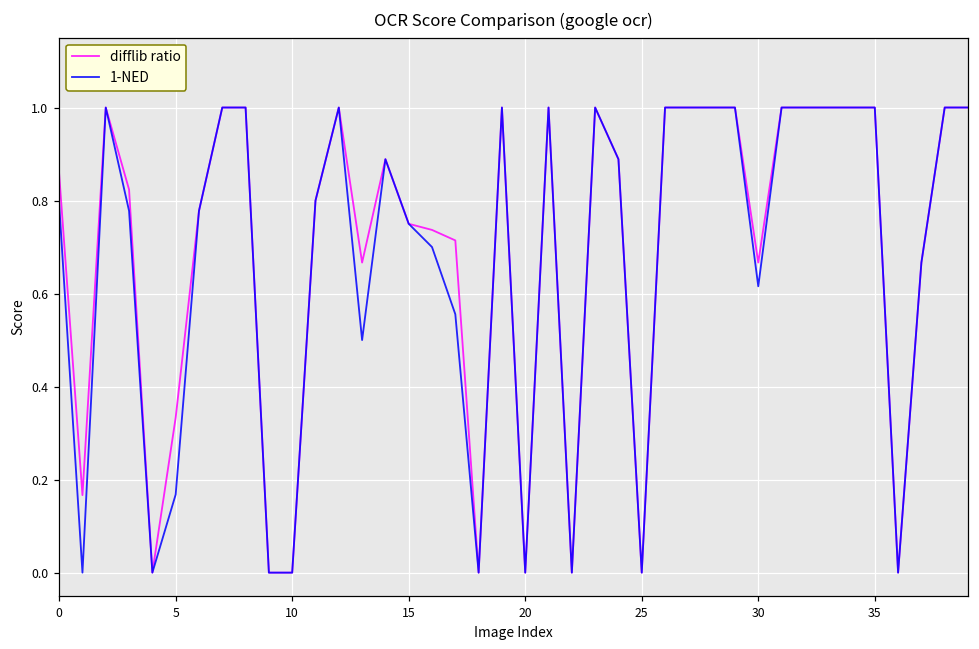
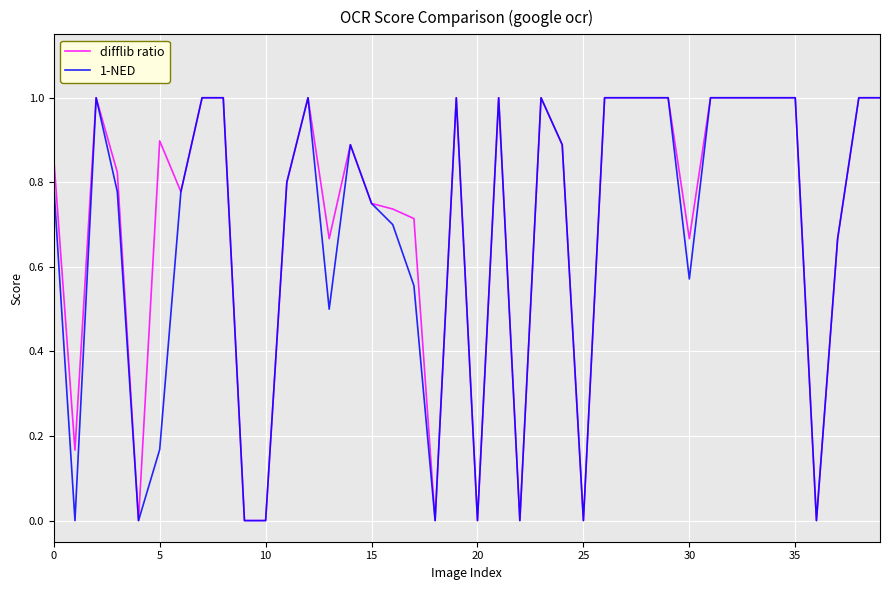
  {
    "difflib ratio": {
      "0": 0.86,
-     "5": 0.33,
+     "5": 0.90,
      "30": 0.67
    },
    "1-NED": {
      "0": 0.79,
      "5": 0.17,
-     "30": 0.62
+     "30": 0.57
    }
  }
